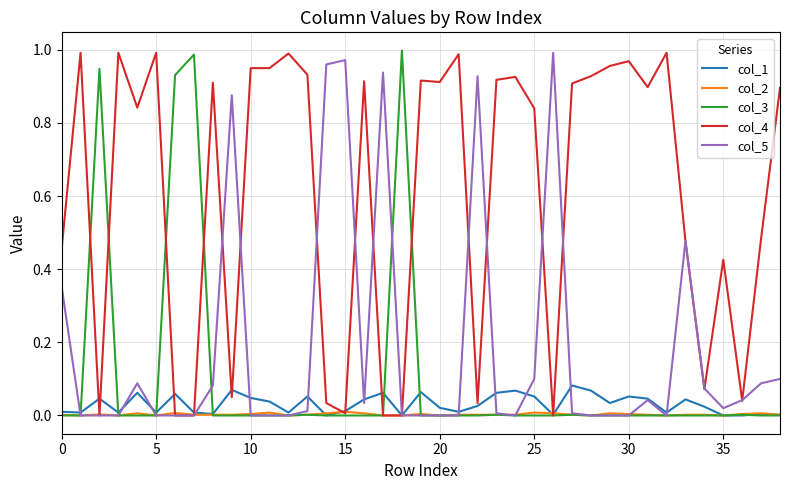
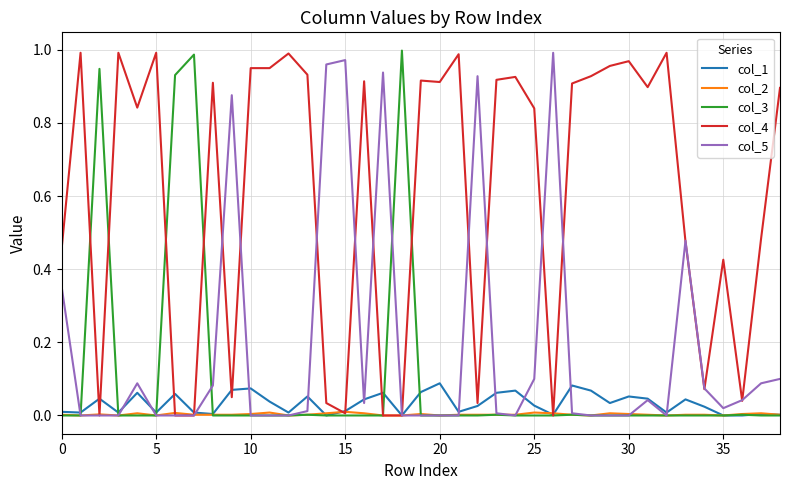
  {
    "col_1": {
      "0": 0.01,
      "5": 0.01,
-     "10": 0.05,
-     "20": 0.02,
-     "25": 0.05,
+     "10": 0.07,
+     "20": 0.09,
+     "25": 0.03,
      "30": 0.05
    },
    "col_2": {
      "25": 0.01
    },
    "col_3": {
      "25": 0.00
    },
    "col_4": {
      "0": 0.46,
      "5": 0.99,
      "10": 0.95,
      "20": 0.91,
      "25": 0.84,
      "30": 0.97,
      "35": 0.43
    },
    "col_5": {
      "0": 0.35,
      "15": 0.97,
      "25": 0.10,
      "35": 0.02
    }
  }
